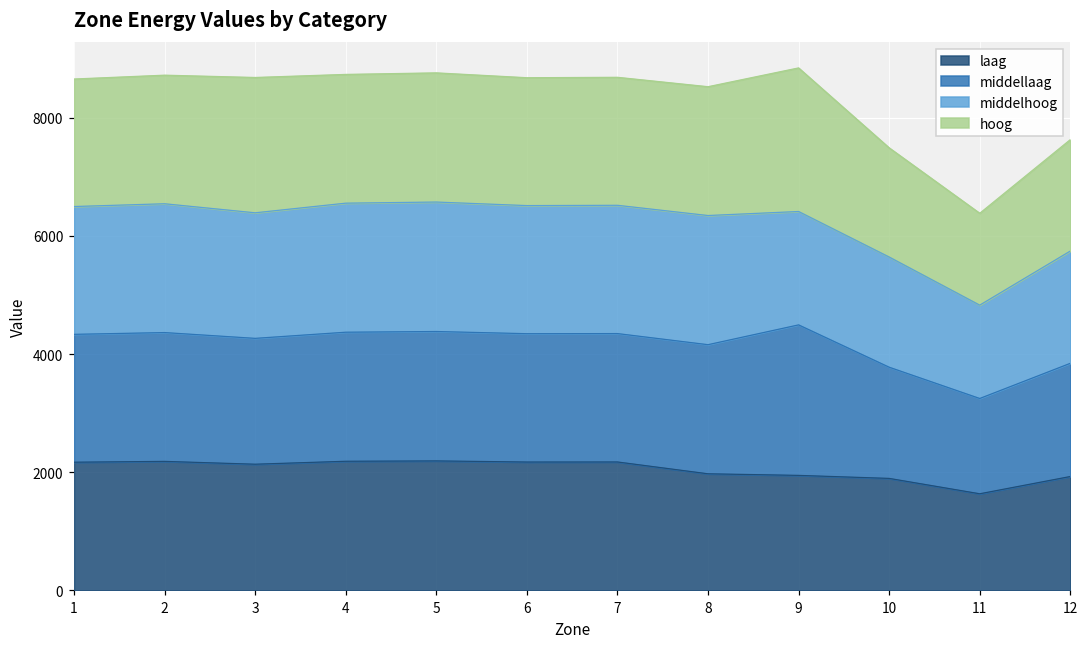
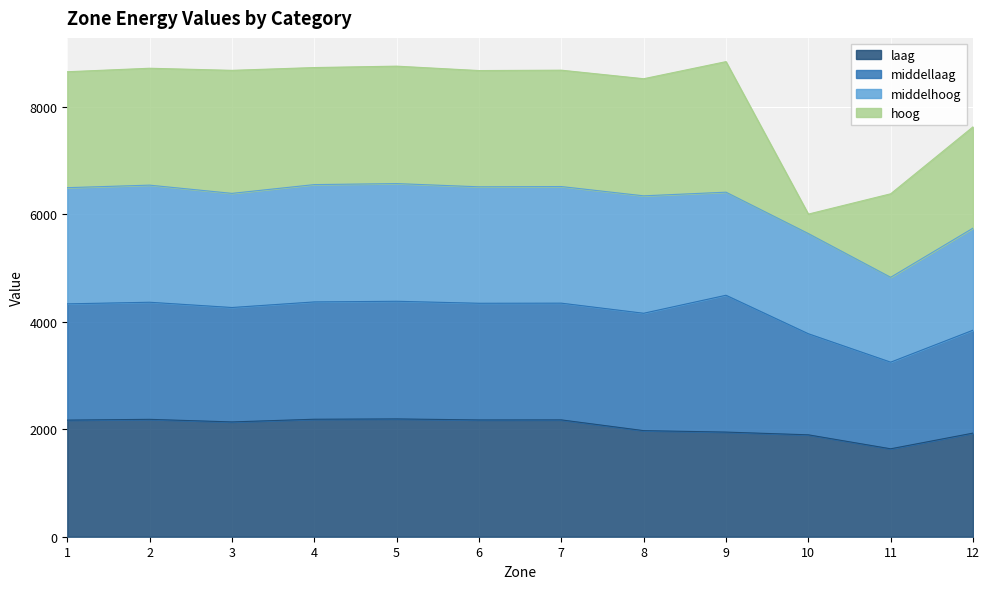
  {
    "laag": {
      "1": 2200,
      "2": 2200,
      "3": 2100,
      "4": 2200,
      "5": 2200,
      "6": 2200,
      "7": 2200,
      "8": 2000,
      "9": 1900,
      "10": 1900,
      "11": 1600,
      "12": 1900
    },
    "middellaag": {
      "1": 2200,
      "2": 2200,
      "3": 2100,
      "4": 2200,
      "5": 2200,
      "6": 2200,
      "7": 2200,
      "8": 2200,
      "9": 2500,
      "10": 1900,
      "11": 1600,
      "12": 1900
    },
    "middelhoog": {
      "1": 2200,
      "2": 2200,
      "3": 2100,
      "4": 2200,
      "5": 2200,
      "6": 2200,
      "7": 2200,
      "8": 2200,
      "9": 1900,
      "10": 1900,
      "11": 1600,
      "12": 1900
    },
    "hoog": {
      "1": 2200,
      "2": 2200,
      "3": 2300,
      "4": 2200,
      "5": 2200,
      "6": 2200,
      "7": 2200,
      "8": 2200,
      "9": 2400,
-     "10": 1800,
+     "10": 400,
      "11": 1600,
      "12": 1900
    }
  }
